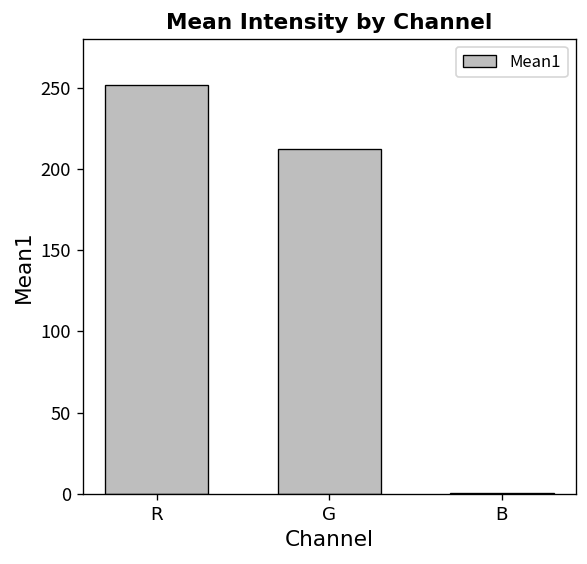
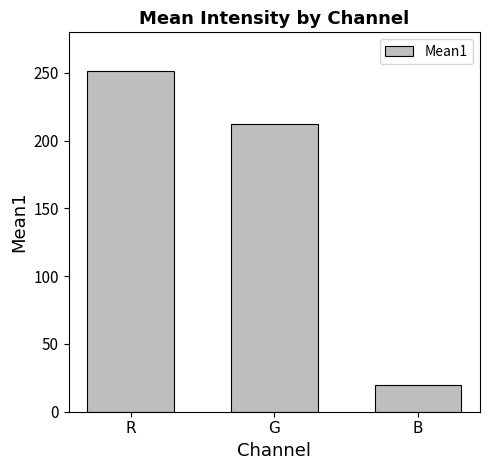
  {
    "R": 252,
    "G": 212,
-   "B": 1
+   "B": 20
  }
